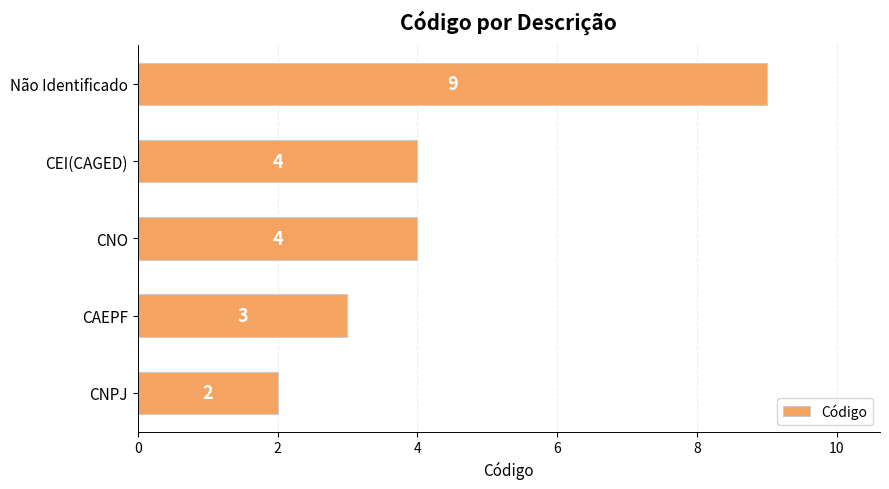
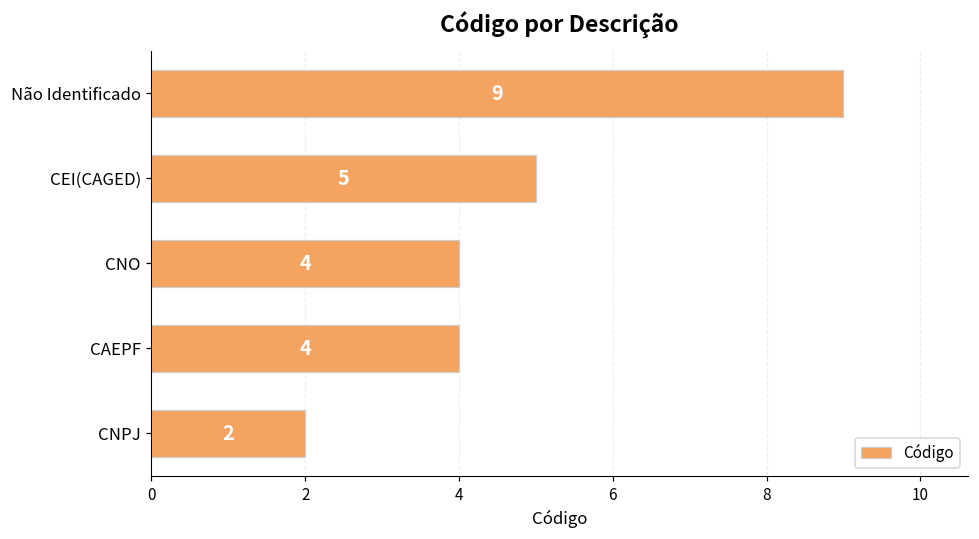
  {
    "Não Identificado": 9,
-   "CEI(CAGED)": 4,
+   "CEI(CAGED)": 5,
    "CNO": 4,
-   "CAEPF": 3,
+   "CAEPF": 4,
    "CNPJ": 2
  }
